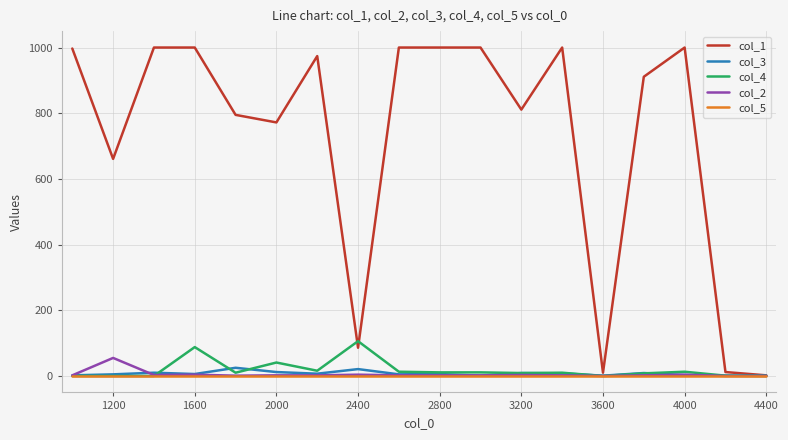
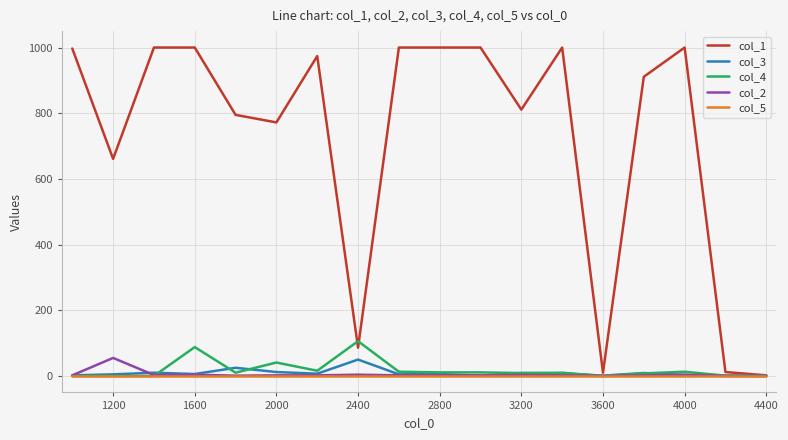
  {
    "col_1": {
      "1200": 660,
      "1600": 1000,
      "2000": 770,
      "2400": 90,
      "2800": 1000,
      "3200": 810,
      "3600": 10,
      "4000": 1000
    },
    "col_3": {
      "2000": 10,
-     "2400": 20
+     "2400": 50
    },
    "col_4": {
      "1600": 90,
      "2000": 40,
      "2400": 110,
      "4000": 10
    },
    "col_2": {
      "1200": 60
    }
  }
